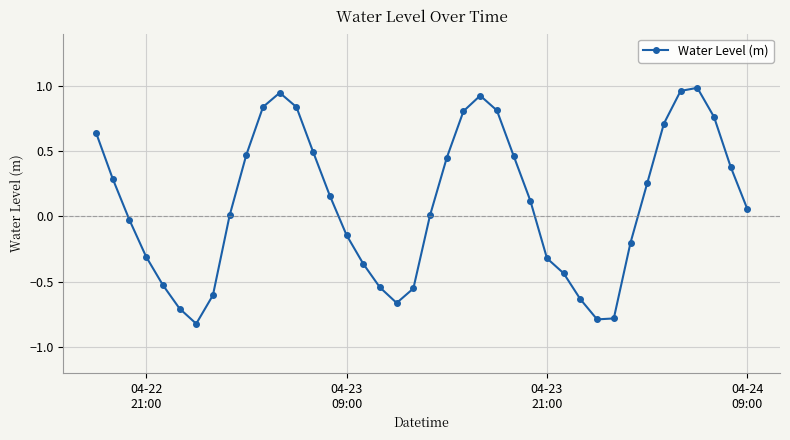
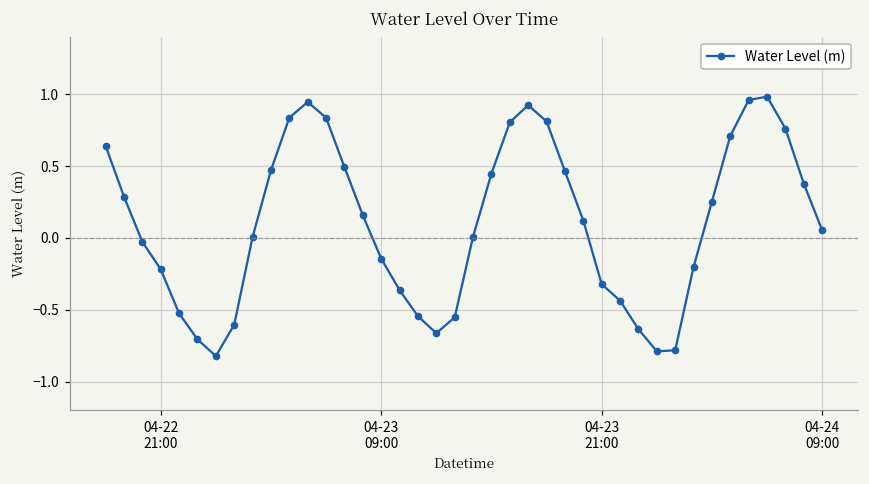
  {
-   "04-22 21:00": -0.31,
+   "04-22 21:00": -0.22,
    "04-23 09:00": -0.14,
    "04-23 21:00": -0.32,
    "04-24 09:00": 0.05
  }
